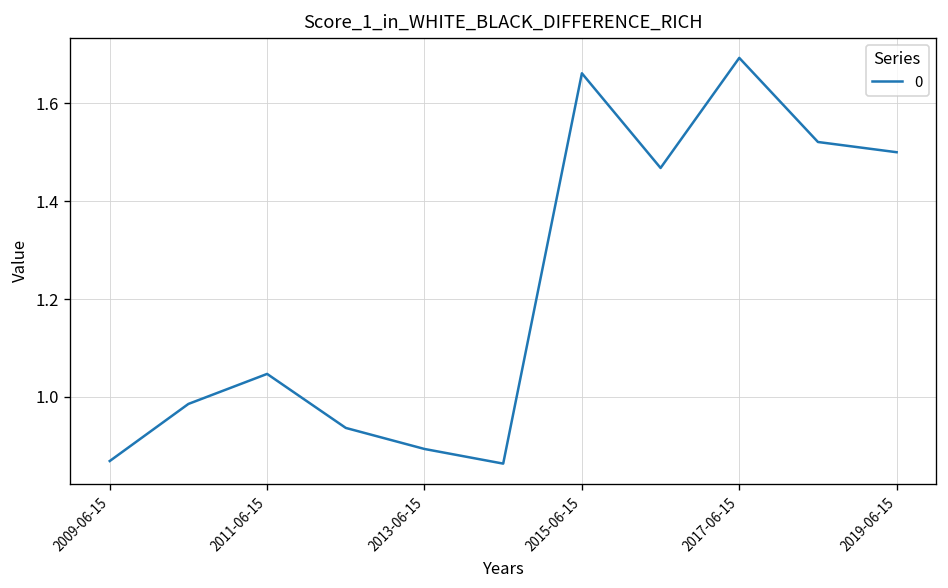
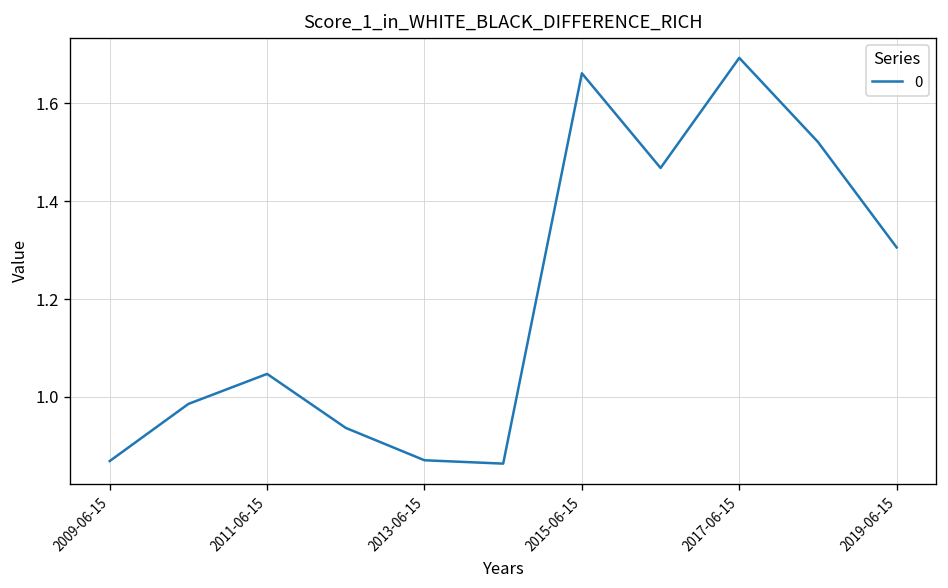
  {
    "2009-06-15": 0.87,
    "2011-06-15": 1.05,
-   "2013-06-15": 0.89,
+   "2013-06-15": 0.87,
    "2015-06-15": 1.66,
    "2017-06-15": 1.69,
-   "2019-06-15": 1.50
+   "2019-06-15": 1.31
  }
